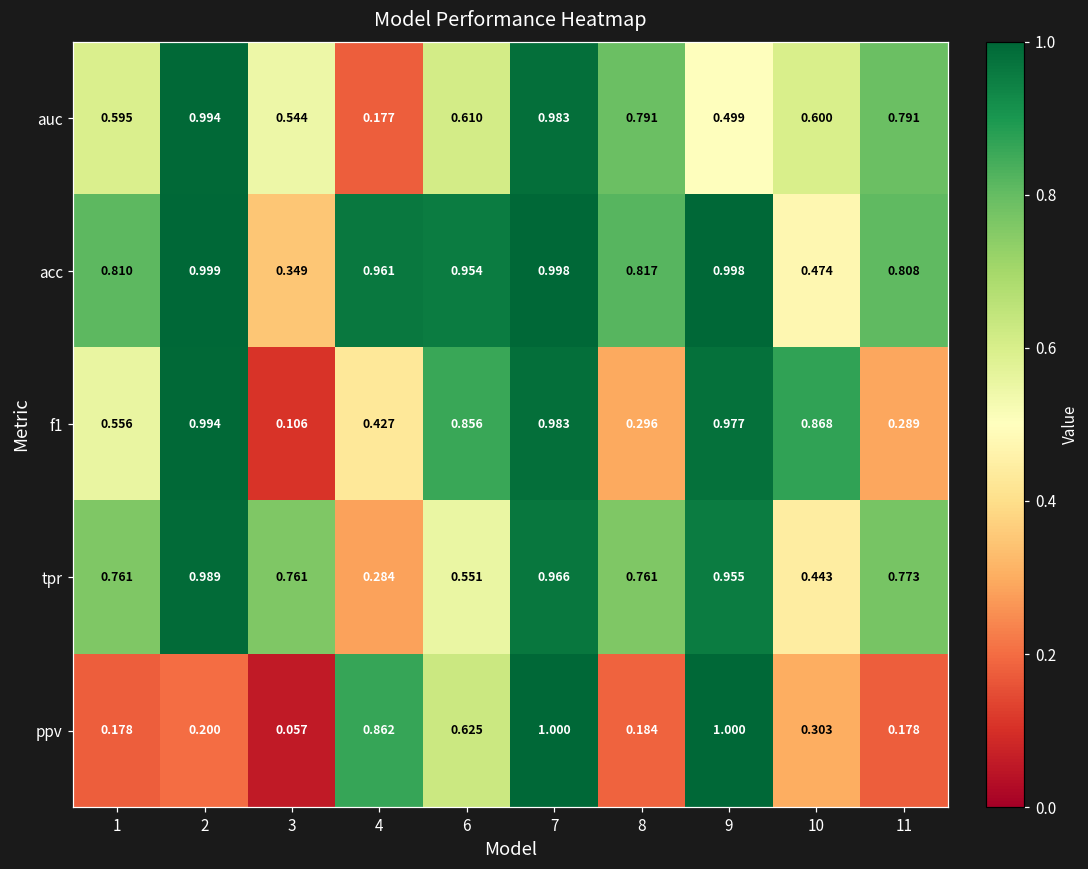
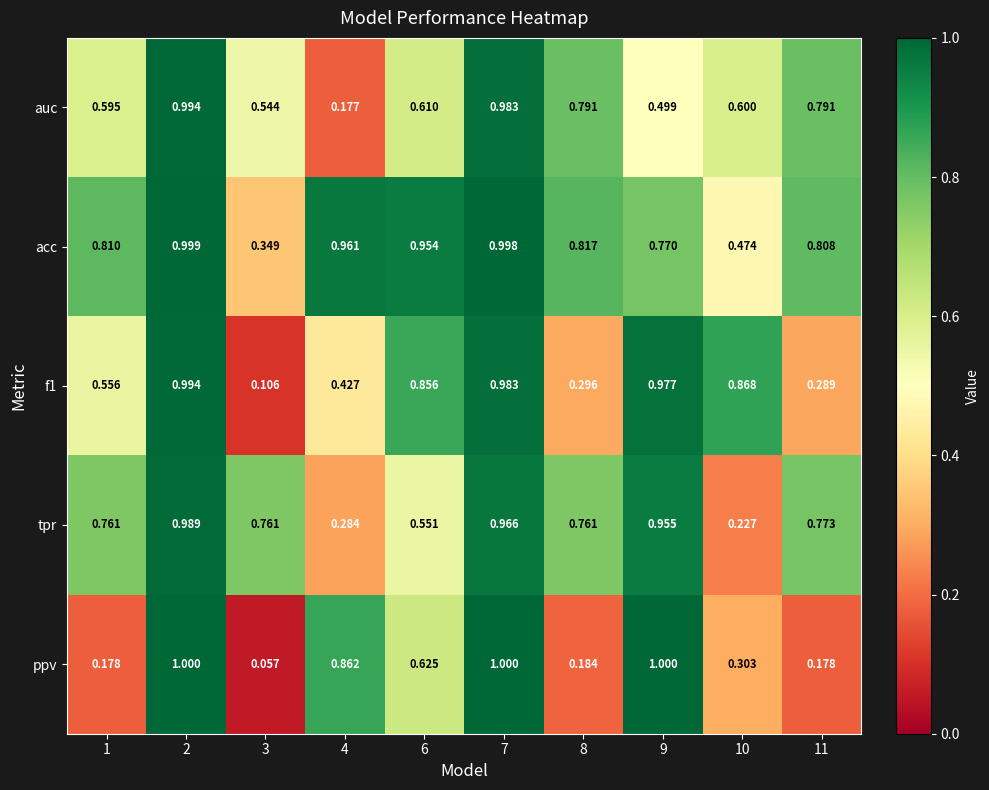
  {
    "auc": {
      "1": 0.595,
      "2": 0.994,
      "3": 0.544,
      "4": 0.177,
      "6": 0.610,
      "7": 0.983,
      "8": 0.791,
      "9": 0.499,
      "10": 0.600,
      "11": 0.791
    },
    "acc": {
      "1": 0.810,
      "2": 0.999,
      "3": 0.349,
      "4": 0.961,
      "6": 0.954,
      "7": 0.998,
      "8": 0.817,
-     "9": 0.998,
+     "9": 0.770,
      "10": 0.474,
      "11": 0.808
    },
    "f1": {
      "1": 0.556,
      "2": 0.994,
      "3": 0.106,
      "4": 0.427,
      "6": 0.856,
      "7": 0.983,
      "8": 0.296,
      "9": 0.977,
      "10": 0.868,
      "11": 0.289
    },
    "tpr": {
      "1": 0.761,
      "2": 0.989,
      "3": 0.761,
      "4": 0.284,
      "6": 0.551,
      "7": 0.966,
      "8": 0.761,
      "9": 0.955,
-     "10": 0.443,
+     "10": 0.227,
      "11": 0.773
    },
    "ppv": {
      "1": 0.178,
-     "2": 0.200,
+     "2": 1.000,
      "3": 0.057,
      "4": 0.862,
      "6": 0.625,
      "7": 1.000,
      "8": 0.184,
      "9": 1.000,
      "10": 0.303,
      "11": 0.178
    }
  }
